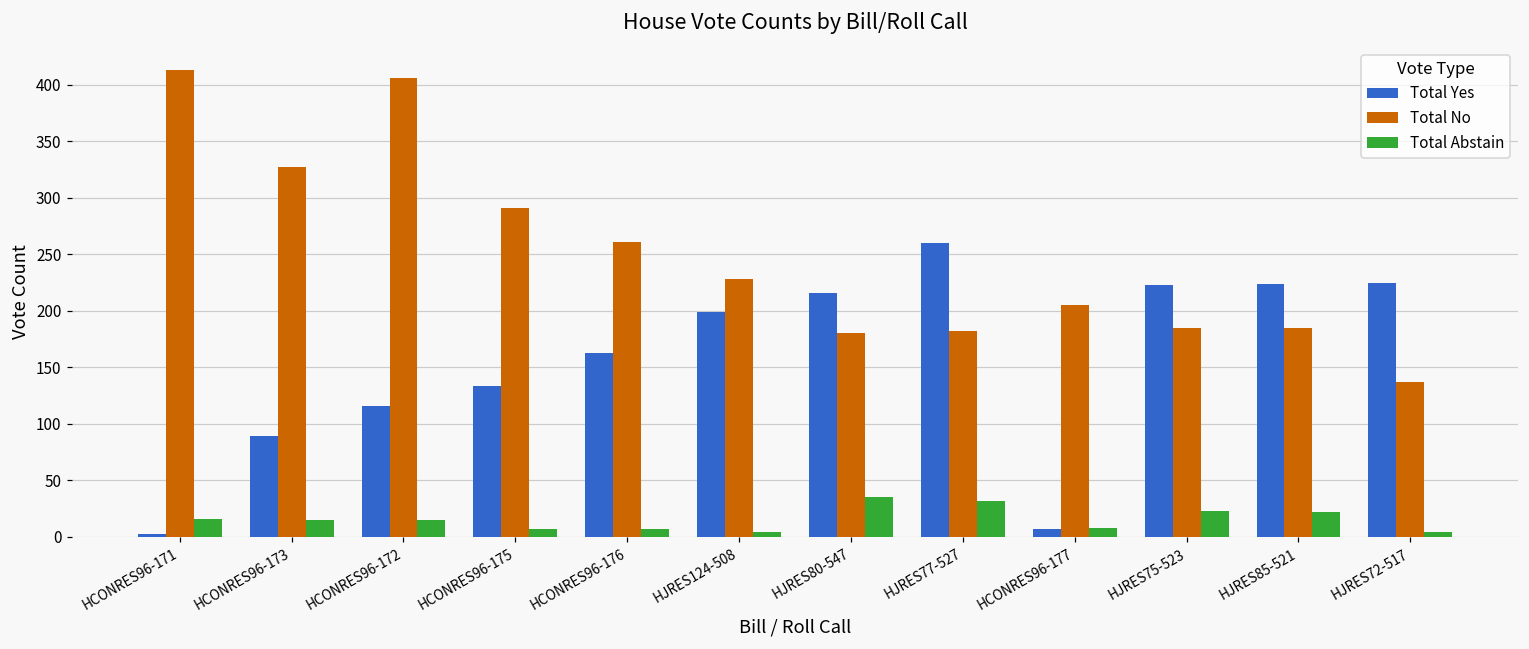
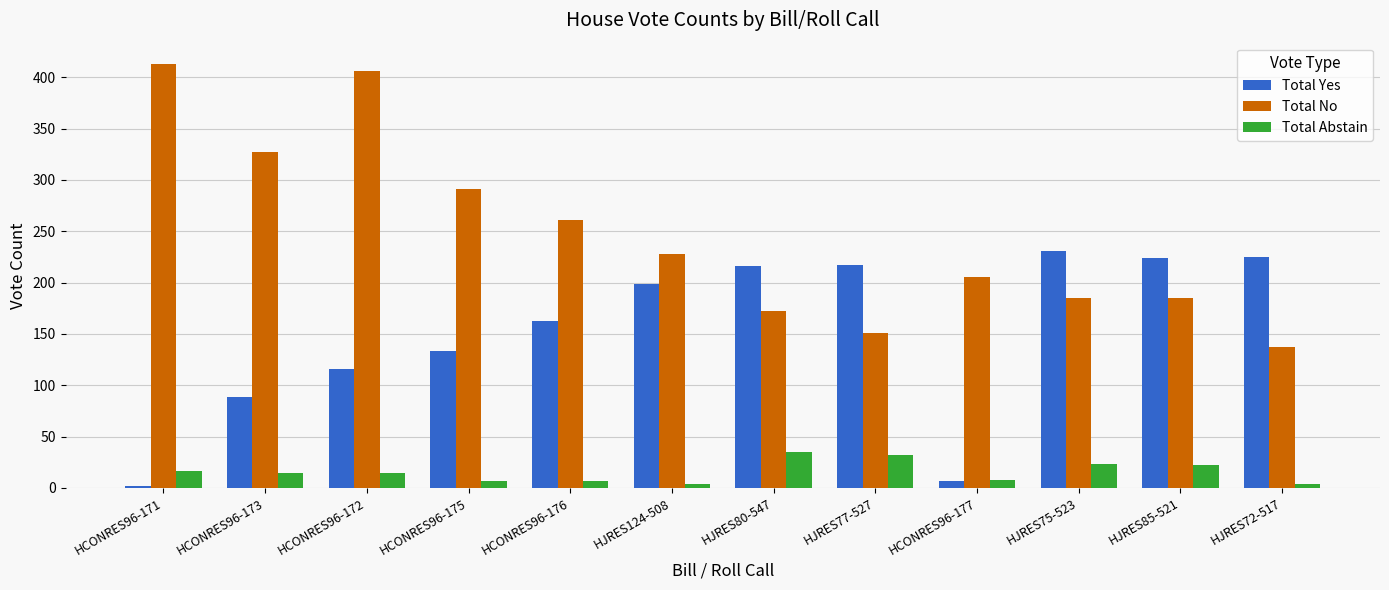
  {
    "Total Yes": {
      "HCONRES96-173": 89,
      "HCONRES96-172": 116,
      "HCONRES96-175": 133,
      "HCONRES96-176": 163,
      "HJRES124-508": 199,
      "HJRES80-547": 216,
-     "HJRES77-527": 260,
+     "HJRES77-527": 217,
      "HCONRES96-177": 7,
-     "HJRES75-523": 223,
+     "HJRES75-523": 231,
      "HJRES85-521": 224,
      "HJRES72-517": 225
    },
    "Total No": {
      "HCONRES96-171": 413,
      "HCONRES96-173": 327,
      "HCONRES96-172": 406,
      "HCONRES96-175": 291,
      "HCONRES96-176": 261,
      "HJRES124-508": 228,
-     "HJRES80-547": 180,
-     "HJRES77-527": 182,
+     "HJRES80-547": 172,
+     "HJRES77-527": 151,
      "HCONRES96-177": 205,
      "HJRES75-523": 185,
      "HJRES85-521": 185,
      "HJRES72-517": 137
    },
    "Total Abstain": {
      "HCONRES96-171": 16,
      "HCONRES96-173": 15,
      "HCONRES96-172": 15,
      "HCONRES96-175": 7,
      "HCONRES96-176": 7,
      "HJRES124-508": 4,
      "HJRES80-547": 35,
      "HJRES77-527": 32,
      "HCONRES96-177": 8,
      "HJRES75-523": 23,
      "HJRES85-521": 22,
      "HJRES72-517": 4
    }
  }
